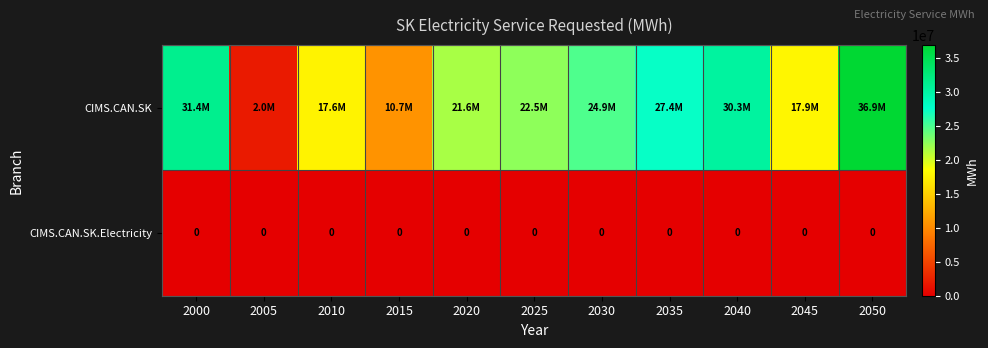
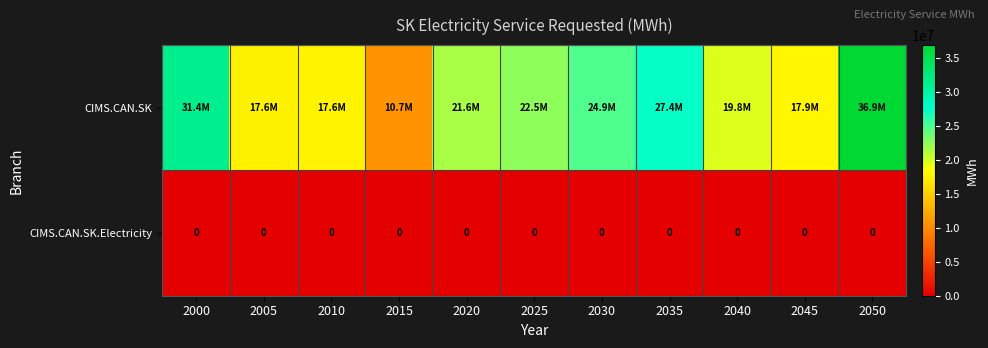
  {
    "CIMS.CAN.SK": {
      "2000": "31.4M",
-     "2005": "2.0M",
+     "2005": "17.6M",
      "2010": "17.6M",
      "2015": "10.7M",
      "2020": "21.6M",
      "2025": "22.5M",
      "2030": "24.9M",
      "2035": "27.4M",
-     "2040": "30.3M",
+     "2040": "19.8M",
      "2045": "17.9M",
      "2050": "36.9M"
    },
    "CIMS.CAN.SK.Electricity": {
      "2000": "0",
      "2005": "0",
      "2010": "0",
      "2015": "0",
      "2020": "0",
      "2025": "0",
      "2030": "0",
      "2035": "0",
      "2040": "0",
      "2045": "0",
      "2050": "0"
    }
  }
